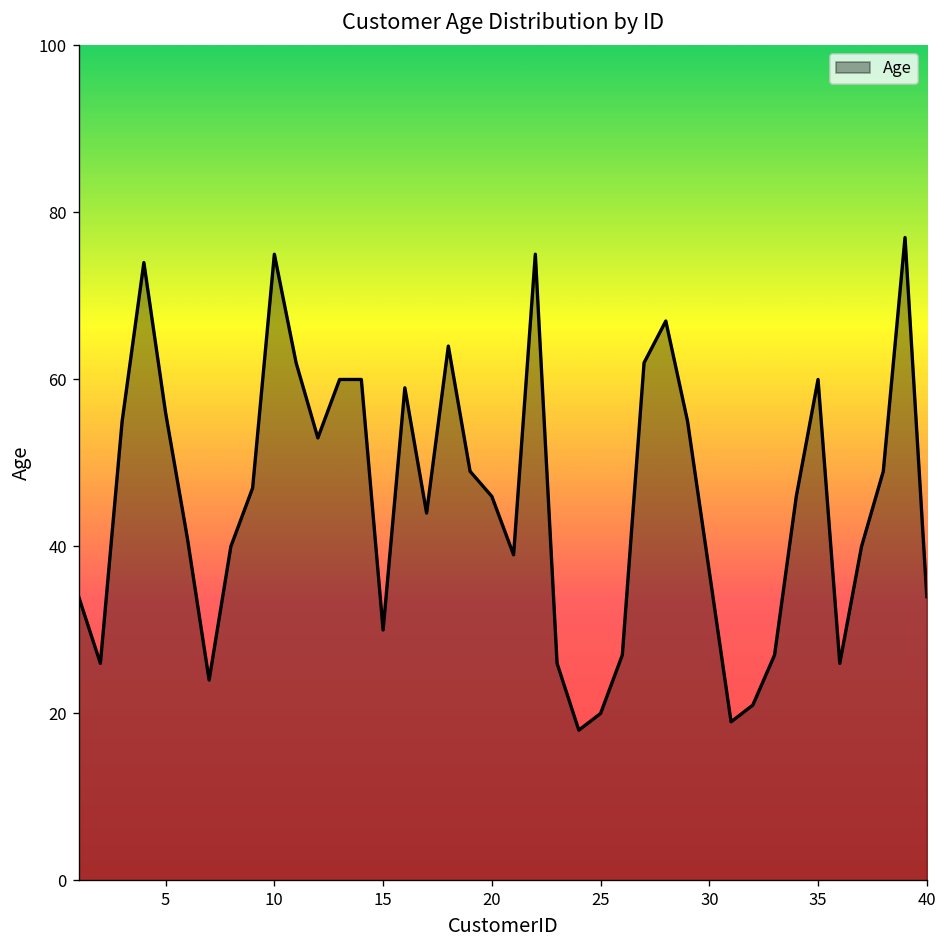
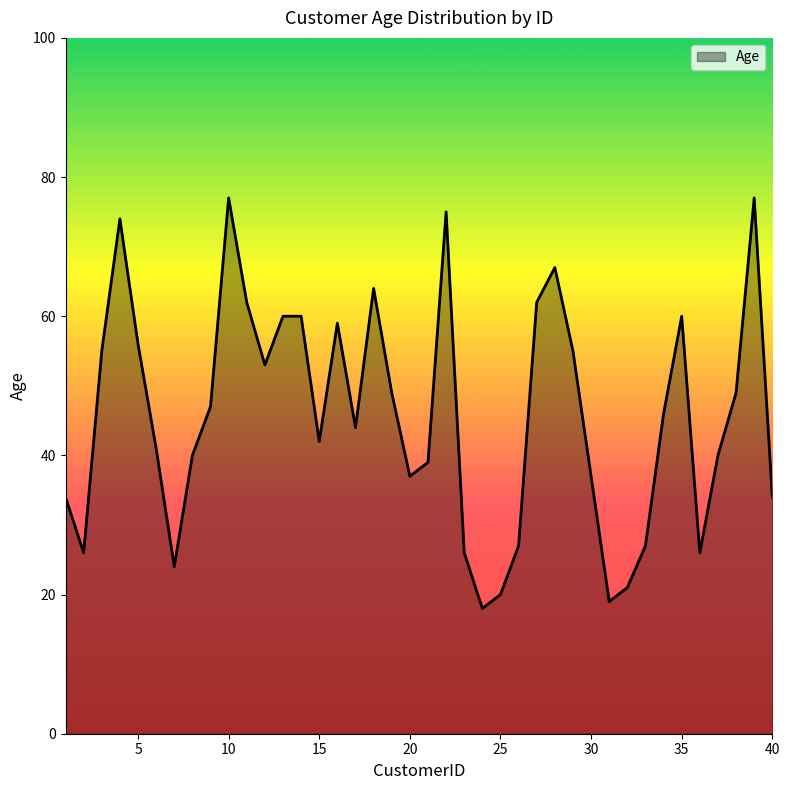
  {
    "5": 56,
-   "10": 75,
-   "15": 30,
-   "20": 46,
+   "10": 77,
+   "15": 42,
+   "20": 37,
    "25": 20,
    "30": 37,
    "35": 60,
    "40": 34
  }
